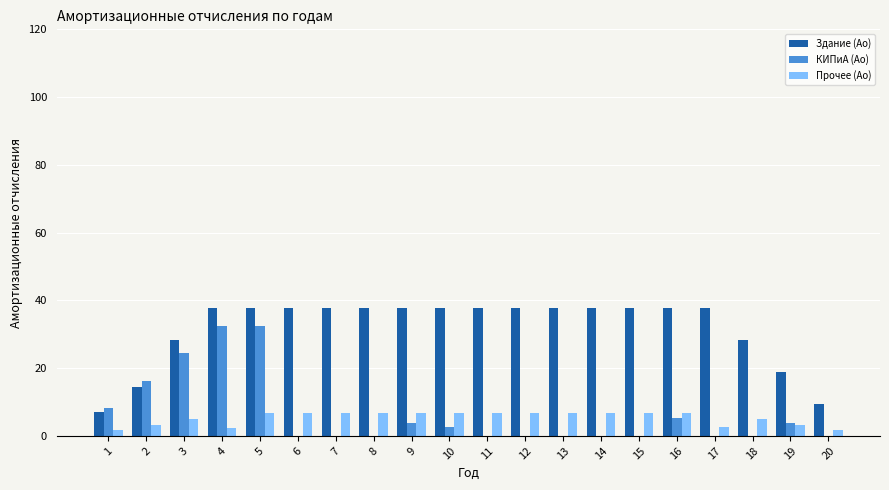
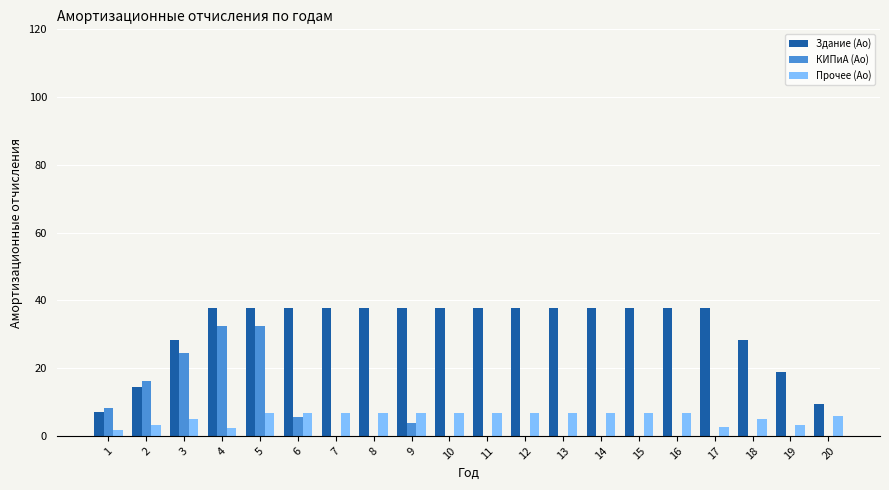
  {
    "Здание (Ao)": {
      "1": 7,
      "2": 14,
      "3": 28,
      "4": 38,
      "5": 38,
      "6": 38,
      "7": 38,
      "8": 38,
      "9": 38,
      "10": 38,
      "11": 38,
      "12": 38,
      "13": 38,
      "14": 38,
      "15": 38,
      "16": 38,
      "17": 38,
      "18": 28,
      "19": 19,
      "20": 9
    },
    "КИПиА (Ao)": {
      "1": 8,
      "2": 16,
      "3": 24,
      "4": 33,
      "5": 33,
-     "6": 0,
+     "6": 6,
      "7": 0,
      "8": 0,
      "9": 4,
-     "10": 3,
+     "10": 0,
      "11": 0,
      "12": 0,
      "13": 0,
      "14": 0,
      "15": 0,
-     "16": 5,
+     "16": 0,
      "17": 0,
      "18": 0,
-     "19": 4,
+     "19": 0,
      "20": 0
    },
    "Прочее (Ao)": {
      "1": 2,
      "2": 3,
      "3": 5,
      "4": 2,
      "5": 7,
      "6": 7,
      "7": 7,
      "8": 7,
      "9": 7,
      "10": 7,
      "11": 7,
      "12": 7,
      "13": 7,
      "14": 7,
      "15": 7,
      "16": 7,
      "17": 3,
      "18": 5,
      "19": 3,
-     "20": 2
+     "20": 6
    }
  }
